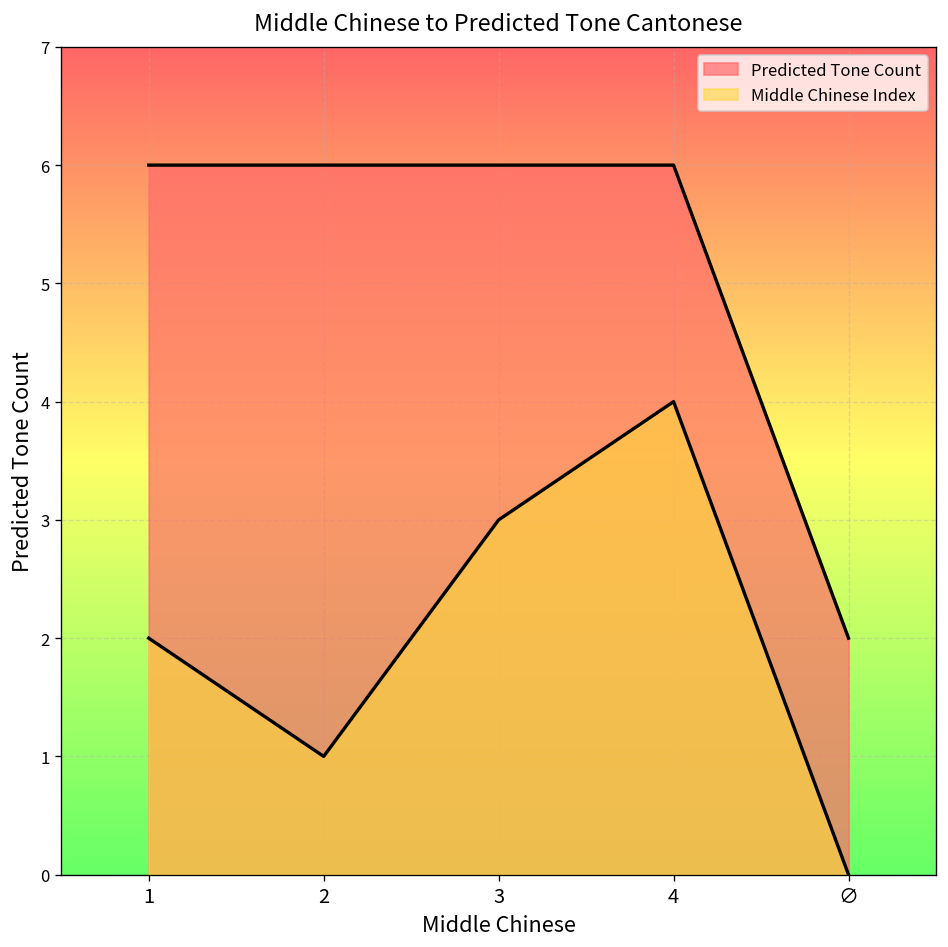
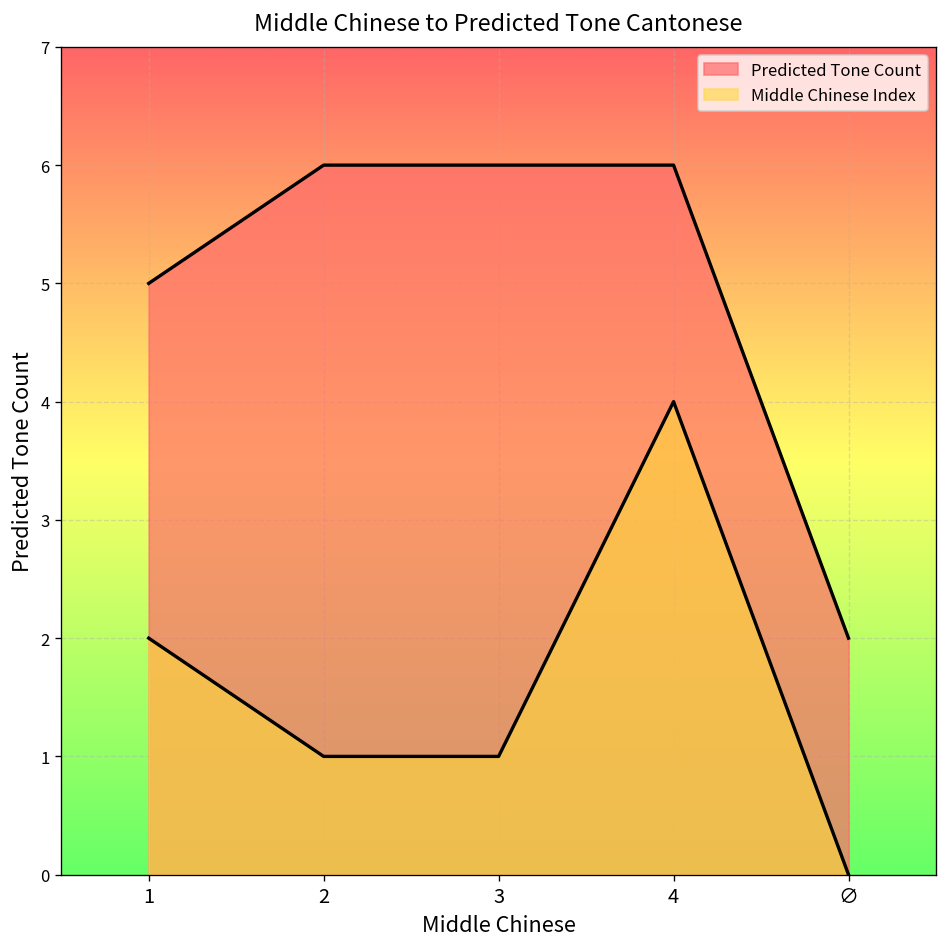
  {
    "Predicted Tone Count": {
-     "1": 6,
+     "1": 5,
      "2": 6,
      "3": 6,
      "4": 6,
      "∅": 2
    },
    "Middle Chinese Index": {
      "1": 2,
      "2": 1,
-     "3": 3,
+     "3": 1,
      "4": 4,
      "∅": 0
    }
  }
